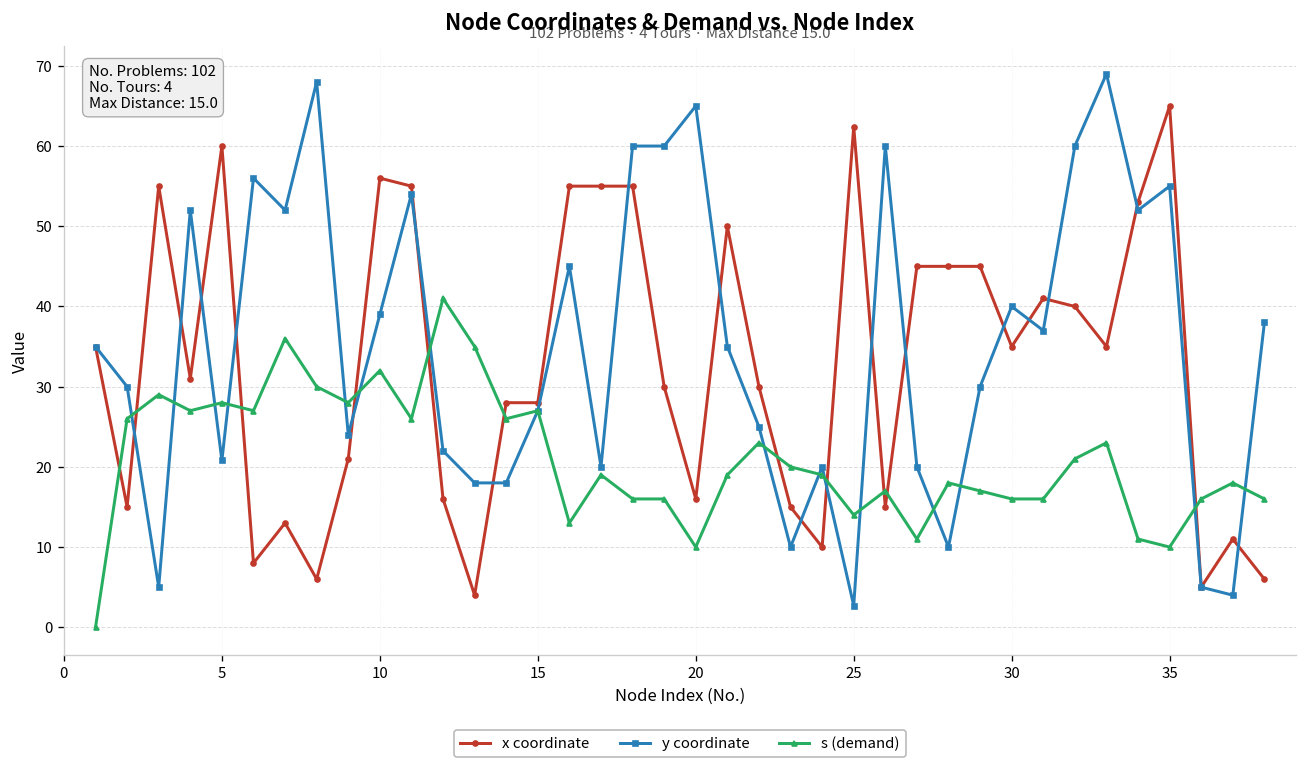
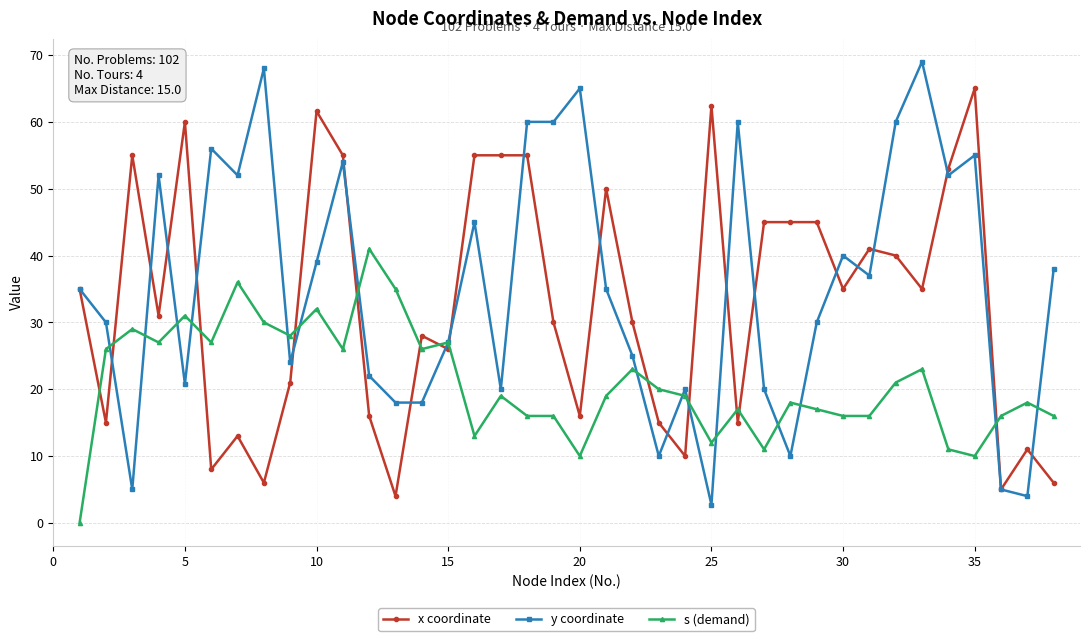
  {
    "x coordinate": {
      "5": 60,
-     "10": 56,
-     "15": 28,
+     "10": 62,
+     "15": 26,
      "20": 16,
      "25": 62,
      "30": 35,
      "35": 65
    },
    "y coordinate": {
      "5": 21,
      "10": 39,
      "20": 65,
      "25": 3,
      "30": 40,
      "35": 55
    },
    "s (demand)": {
-     "5": 28,
+     "5": 31,
      "10": 32,
      "20": 10,
-     "25": 14,
+     "25": 12,
      "30": 16,
      "35": 10
    }
  }
